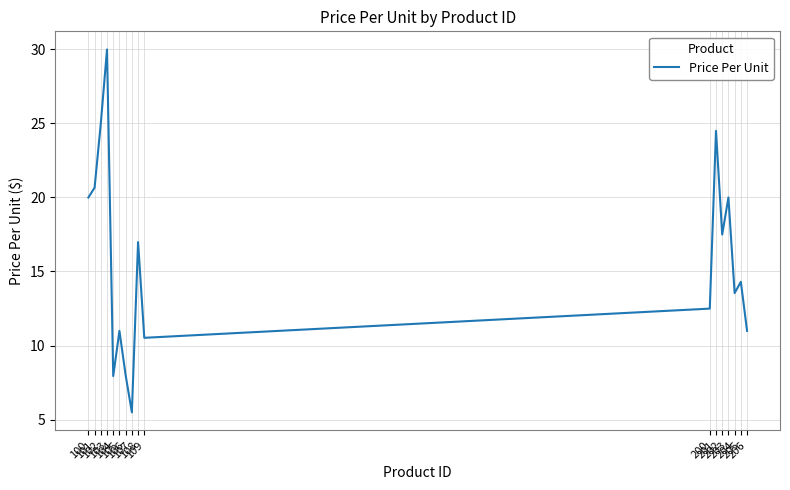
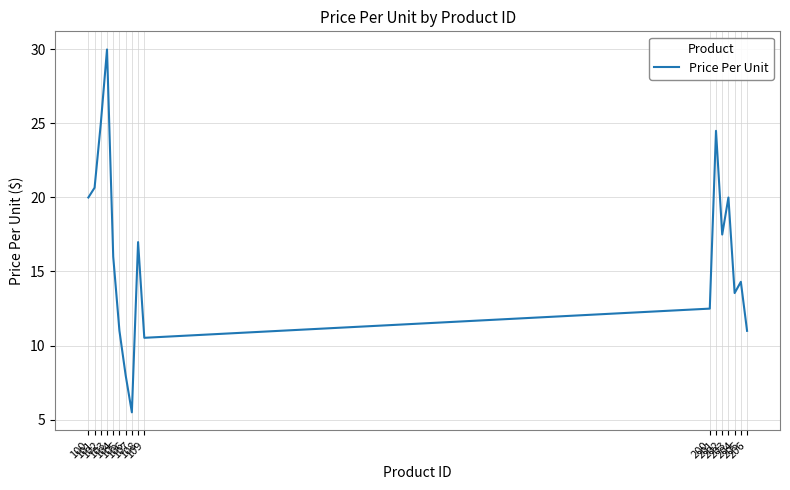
  {
    "100": 20.0,
    "101": 20.7,
    "102": 25.0,
    "103": 30.0,
-   "104": 7.9,
+   "104": 16.0,
    "105": 11.0,
    "106": 8.0,
    "107": 5.5,
    "108": 17.0,
    "109": 10.5,
    "200": 12.5,
    "201": 24.5,
    "202": 17.5,
    "203": 20.0,
    "204": 13.5,
    "205": 14.3,
    "206": 11.0
  }
